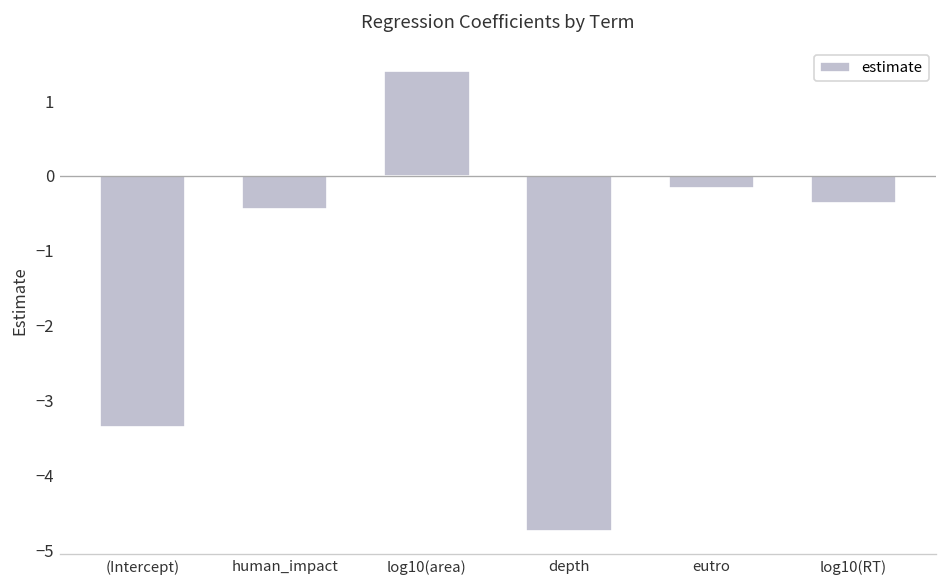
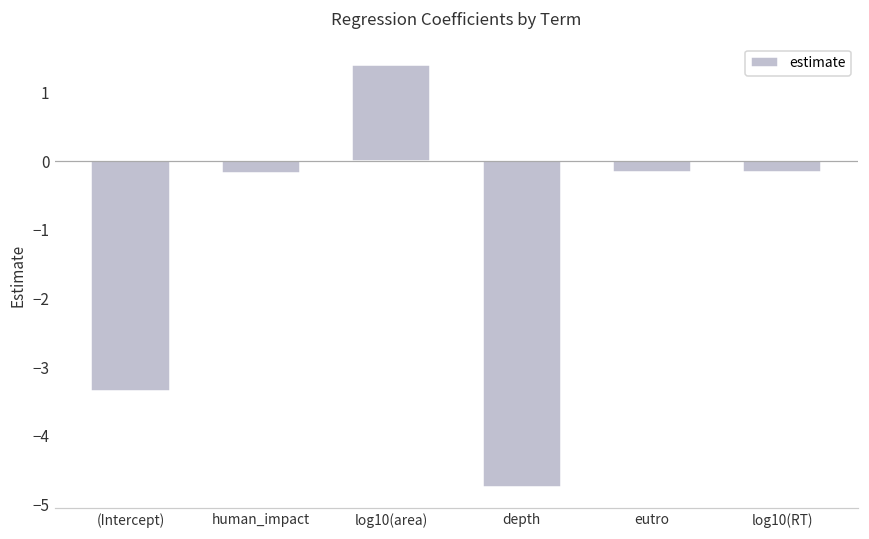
  {
    "(Intercept)": -3.3,
-   "human_impact": -0.4,
+   "human_impact": -0.2,
    "log10(area)": 1.4,
    "depth": -4.7,
    "eutro": -0.2,
-   "log10(RT)": -0.4
+   "log10(RT)": -0.2
  }
